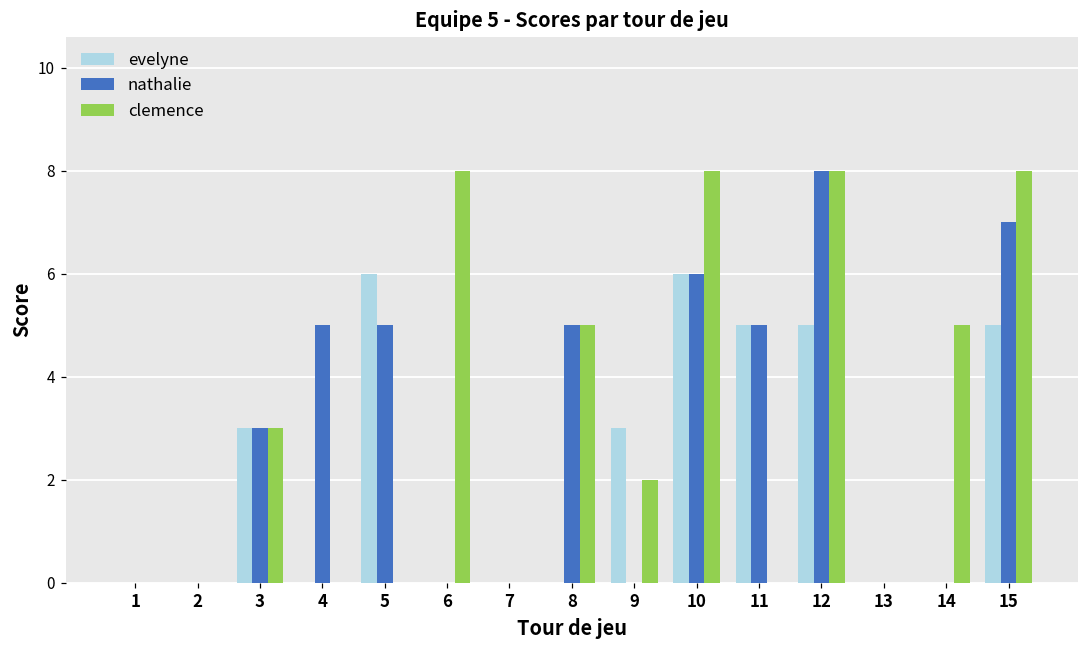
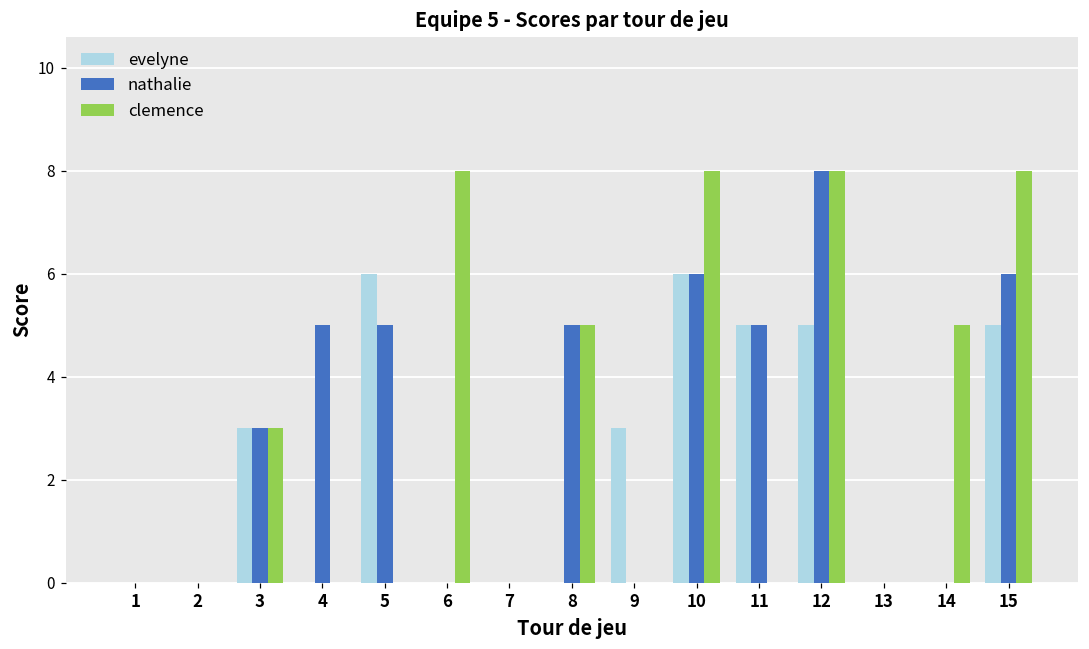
  {
    "evelyne": {
      "1": 0,
      "2": 0,
      "3": 3,
      "4": 0,
      "5": 6,
      "6": 0,
      "7": 0,
      "8": 0,
      "9": 3,
      "10": 6,
      "11": 5,
      "12": 5,
      "13": 0,
      "14": 0,
      "15": 5
    },
    "nathalie": {
      "1": 0,
      "2": 0,
      "3": 3,
      "4": 5,
      "5": 5,
      "6": 0,
      "7": 0,
      "8": 5,
      "9": 0,
      "10": 6,
      "11": 5,
      "12": 8,
      "13": 0,
      "14": 0,
-     "15": 7
+     "15": 6
    },
    "clemence": {
      "1": 0,
      "2": 0,
      "3": 3,
      "4": 0,
      "5": 0,
      "6": 8,
      "7": 0,
      "8": 5,
-     "9": 2,
+     "9": 0,
      "10": 8,
      "11": 0,
      "12": 8,
      "13": 0,
      "14": 5,
      "15": 8
    }
  }
